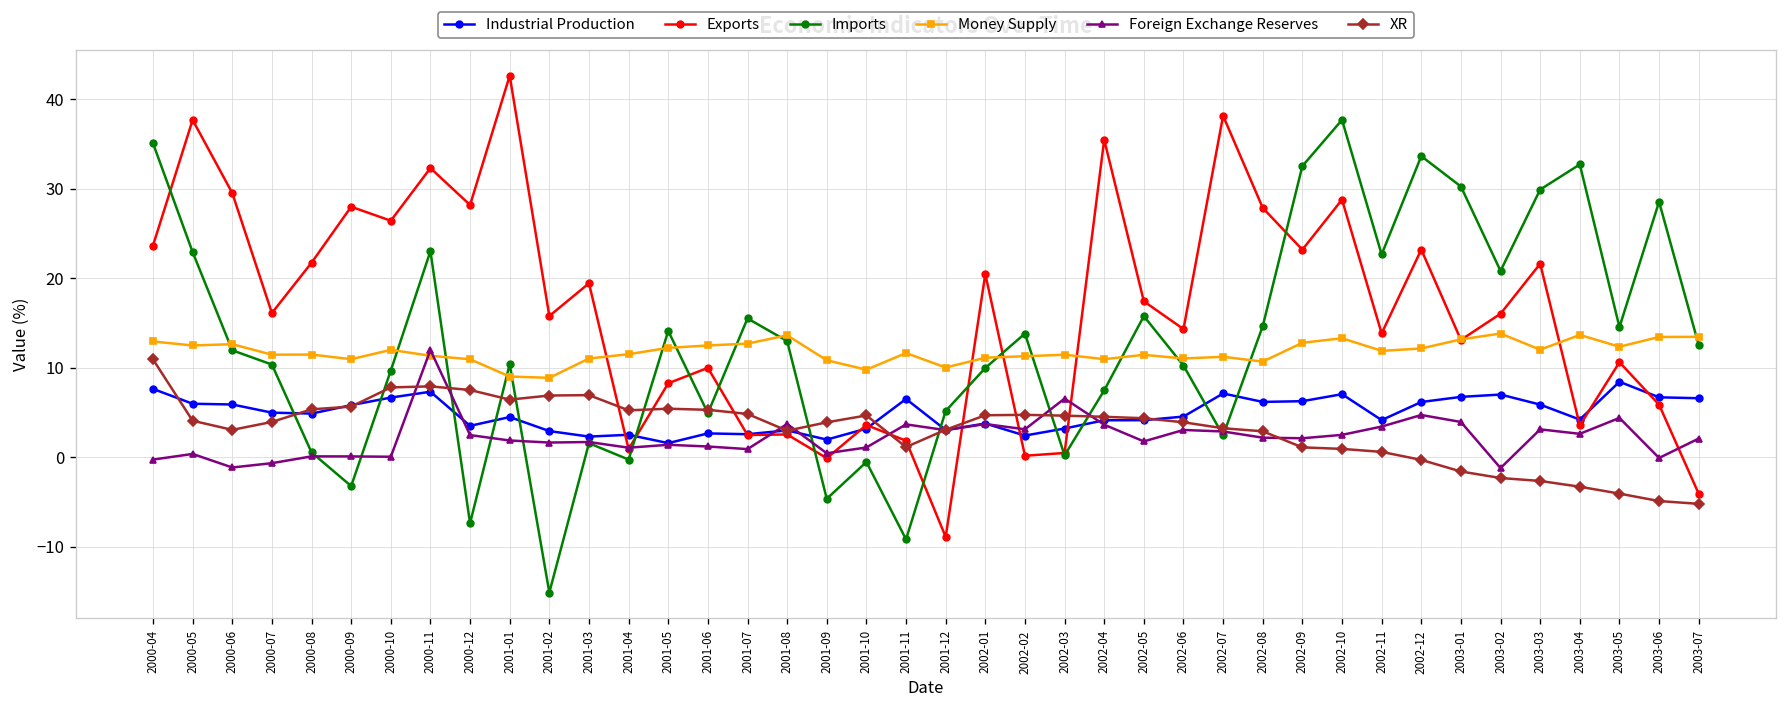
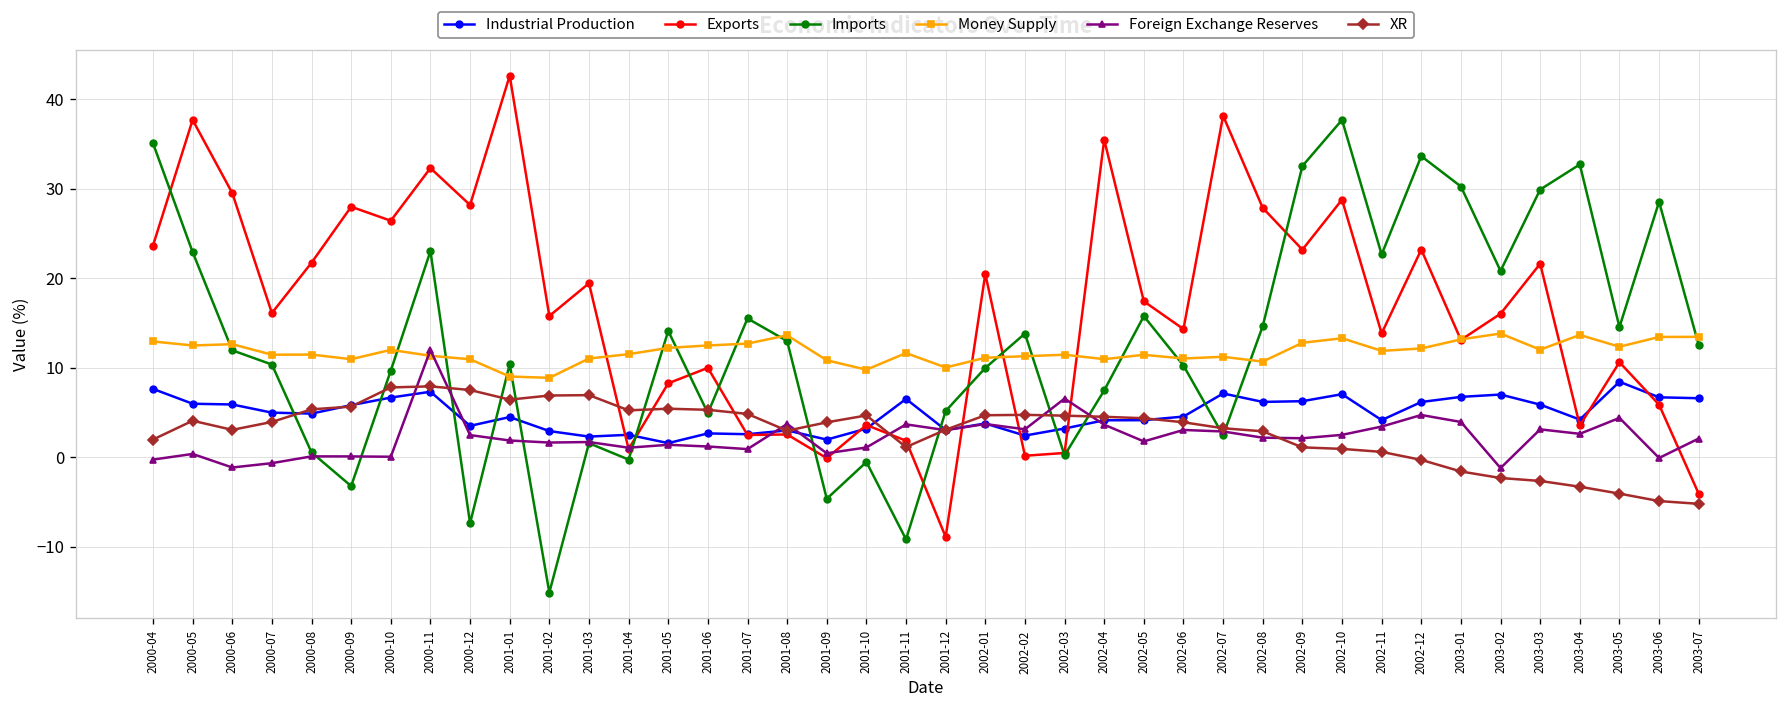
  {
    "XR": {
-     "2000-04": 11,
+     "2000-04": 2,
      "2000-05": 4,
      "2000-06": 3,
      "2000-07": 4,
      "2000-08": 5,
      "2000-10": 8,
      "2000-11": 8,
      "2000-12": 7,
      "2001-01": 6,
      "2001-02": 7,
      "2001-03": 7,
      "2001-04": 5,
      "2001-05": 5,
      "2001-06": 5,
      "2001-07": 5,
      "2001-09": 4,
      "2001-10": 5,
      "2001-11": 1,
      "2002-01": 5,
      "2002-02": 5,
      "2002-03": 5,
      "2002-04": 5,
      "2002-06": 4,
      "2002-07": 3,
      "2002-08": 3,
      "2002-09": 1,
      "2002-10": 1,
      "2002-11": 1,
      "2002-12": 0,
      "2003-01": -2,
      "2003-02": -2,
      "2003-03": -3,
      "2003-04": -3,
      "2003-05": -4,
      "2003-06": -5,
      "2003-07": -5
    }
  }
